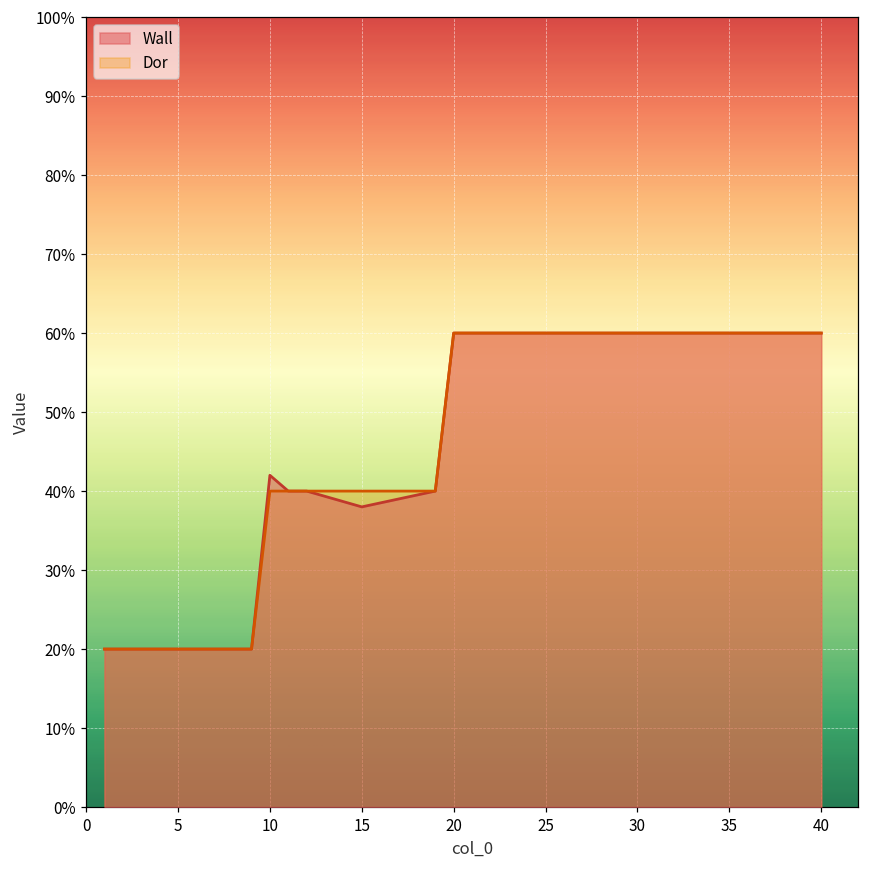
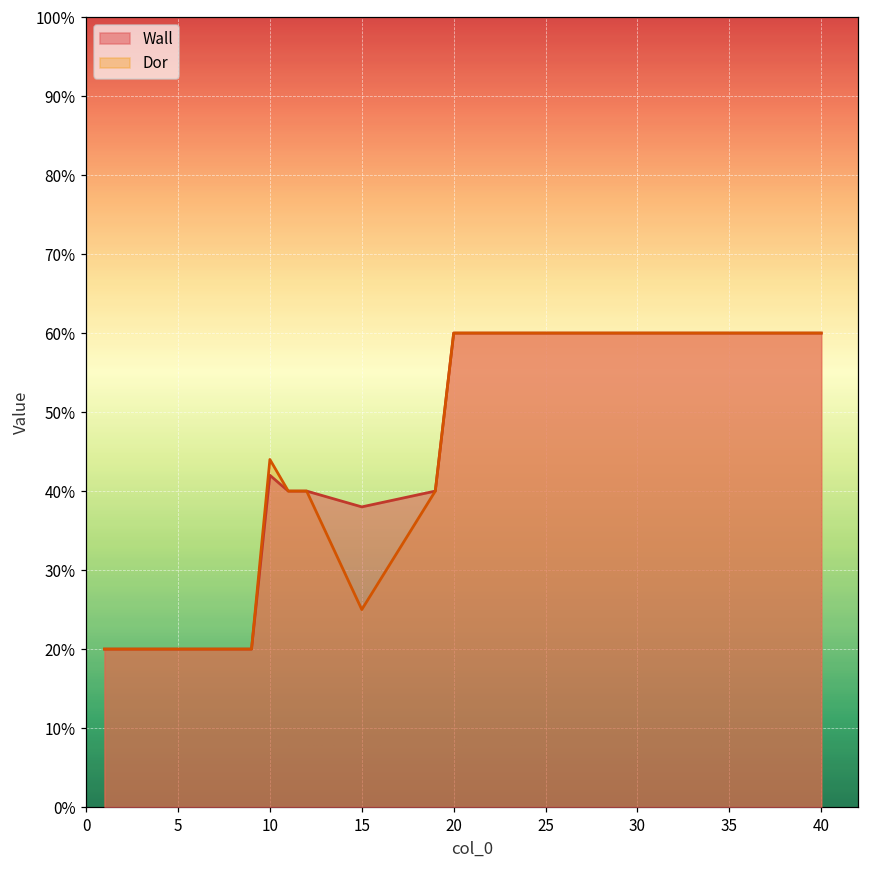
  {
    "Wall": {
      "10": "42%",
      "15": "38%"
    },
    "Dor": {
-     "10": "40%",
-     "15": "40%"
+     "10": "44%",
+     "15": "25%"
    }
  }
